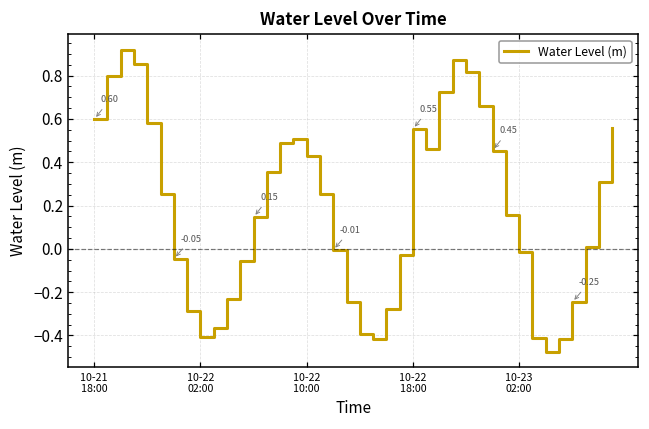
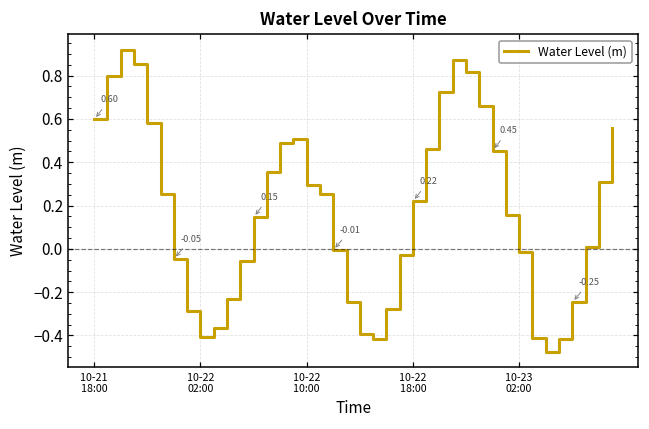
  {
    "10-21 18:00": 0.60,
-   "10-22 10:00": 0.43,
-   "10-22 18:00": 0.55
+   "10-22 10:00": 0.30,
+   "10-22 18:00": 0.22
  }
